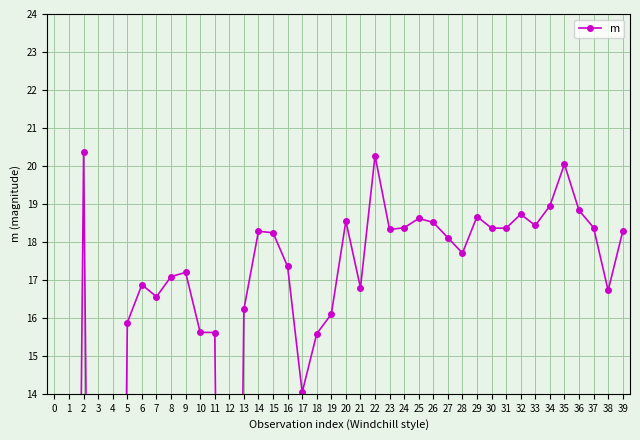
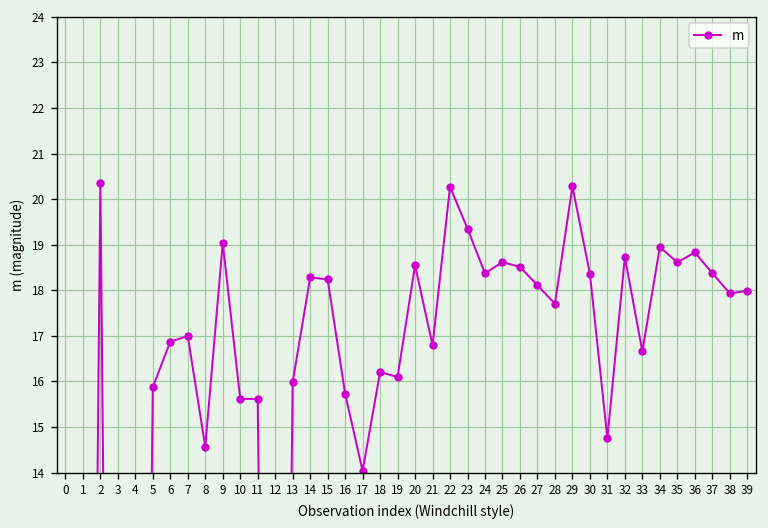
  {
    "2": 20.4,
    "5": 15.9,
    "6": 16.9,
-   "7": 16.6,
-   "8": 17.1,
-   "9": 17.2,
+   "7": 17.0,
+   "8": 14.6,
+   "9": 19.0,
    "10": 15.6,
    "11": 15.6,
-   "13": 16.2,
+   "13": 16.0,
    "14": 18.3,
    "15": 18.2,
-   "16": 17.4,
+   "16": 15.7,
    "17": 14.0,
-   "18": 15.6,
+   "18": 16.2,
    "19": 16.1,
    "20": 18.5,
    "21": 16.8,
    "22": 20.3,
-   "23": 18.3,
+   "23": 19.4,
    "24": 18.4,
    "25": 18.6,
    "26": 18.5,
    "27": 18.1,
    "28": 17.7,
-   "29": 18.7,
+   "29": 20.3,
    "30": 18.4,
-   "31": 18.4,
+   "31": 14.8,
    "32": 18.7,
-   "33": 18.4,
+   "33": 16.7,
    "34": 18.9,
-   "35": 20.0,
+   "35": 18.6,
    "36": 18.8,
    "37": 18.4,
-   "38": 16.7,
-   "39": 18.3
+   "38": 17.9,
+   "39": 18.0
  }
